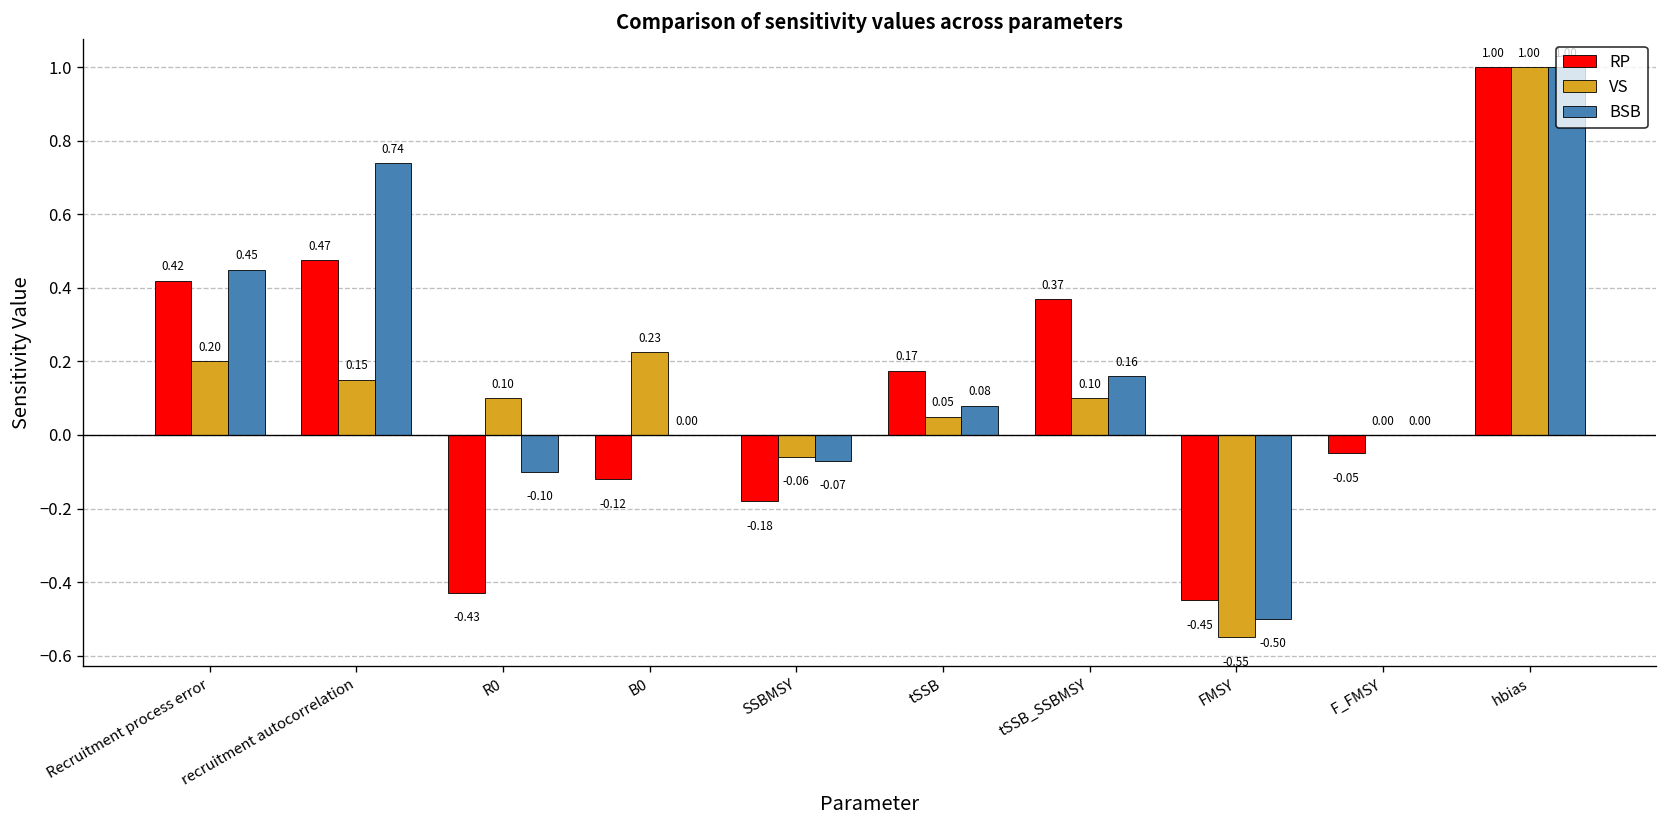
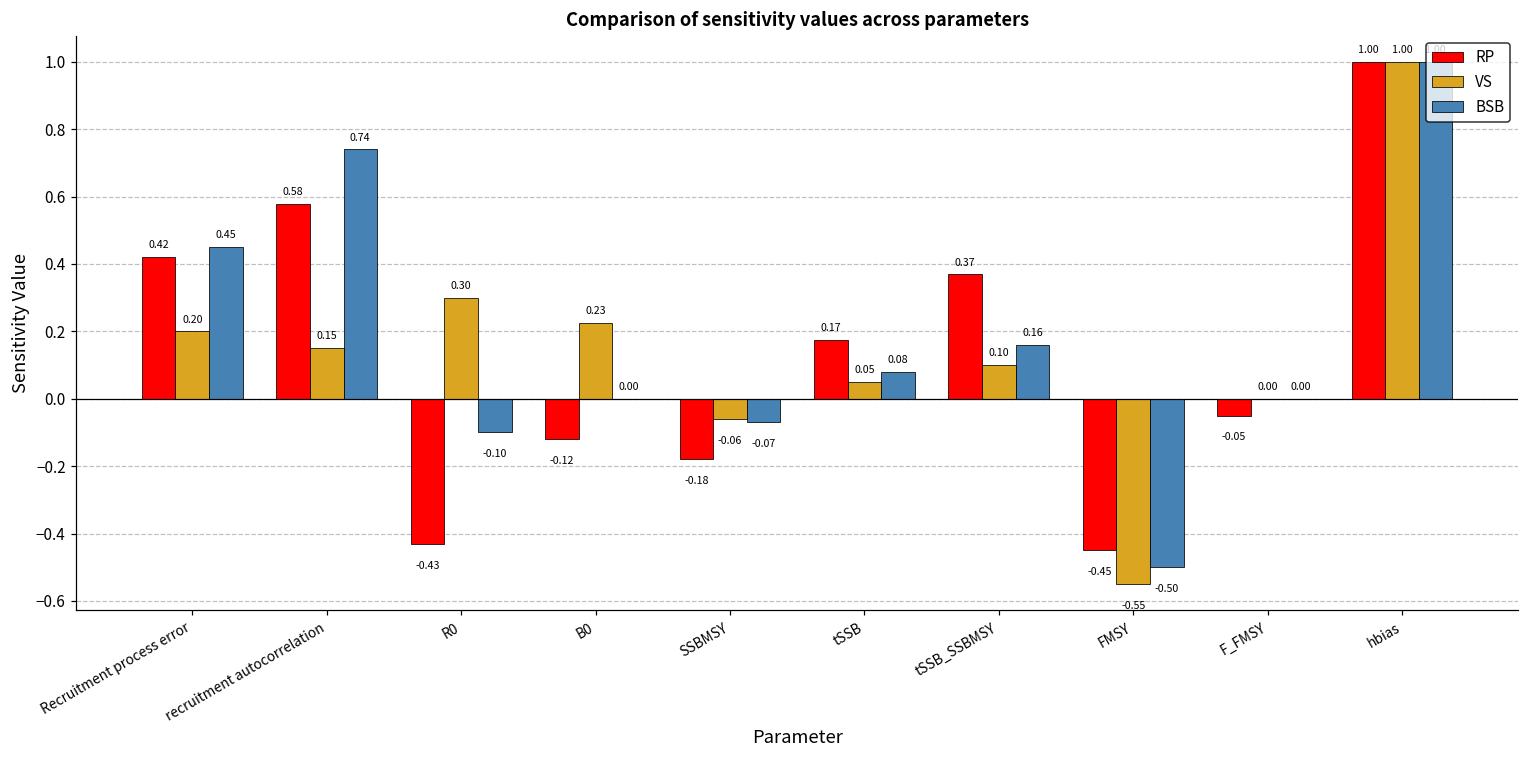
  {
    "RP": {
      "Recruitment process error": 0.42,
-     "recruitment autocorrelation": 0.47,
+     "recruitment autocorrelation": 0.58,
      "R0": -0.43,
      "B0": -0.12,
      "SSBMSY": -0.18,
      "tSSB": 0.17,
      "tSSB_SSBMSY": 0.37,
      "FMSY": -0.45,
      "F_FMSY": -0.05,
      "hbias": 1.00
    },
    "VS": {
      "Recruitment process error": 0.20,
      "recruitment autocorrelation": 0.15,
-     "R0": 0.10,
+     "R0": 0.30,
      "B0": 0.23,
      "SSBMSY": -0.06,
      "tSSB": 0.05,
      "tSSB_SSBMSY": 0.10,
      "FMSY": -0.55,
      "F_FMSY": 0.00,
      "hbias": 1.00
    },
    "BSB": {
      "Recruitment process error": 0.45,
      "recruitment autocorrelation": 0.74,
      "R0": -0.10,
      "B0": 0.00,
      "SSBMSY": -0.07,
      "tSSB": 0.08,
      "tSSB_SSBMSY": 0.16,
      "FMSY": -0.50,
      "F_FMSY": 0.00
    }
  }
